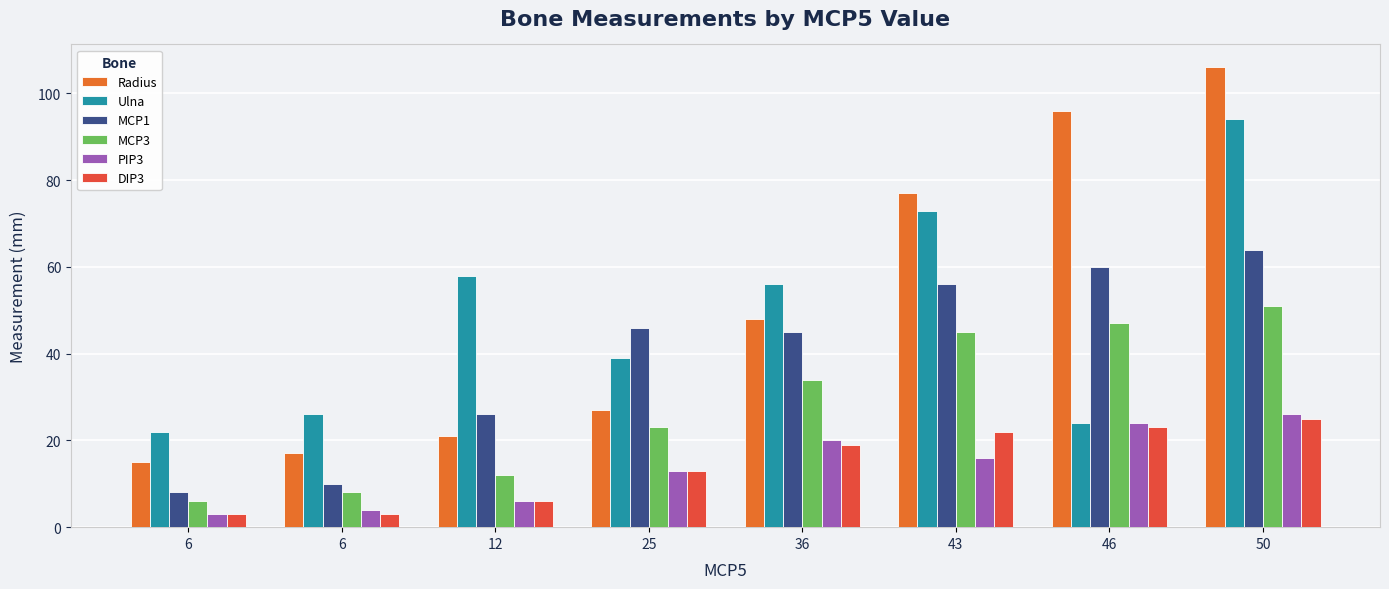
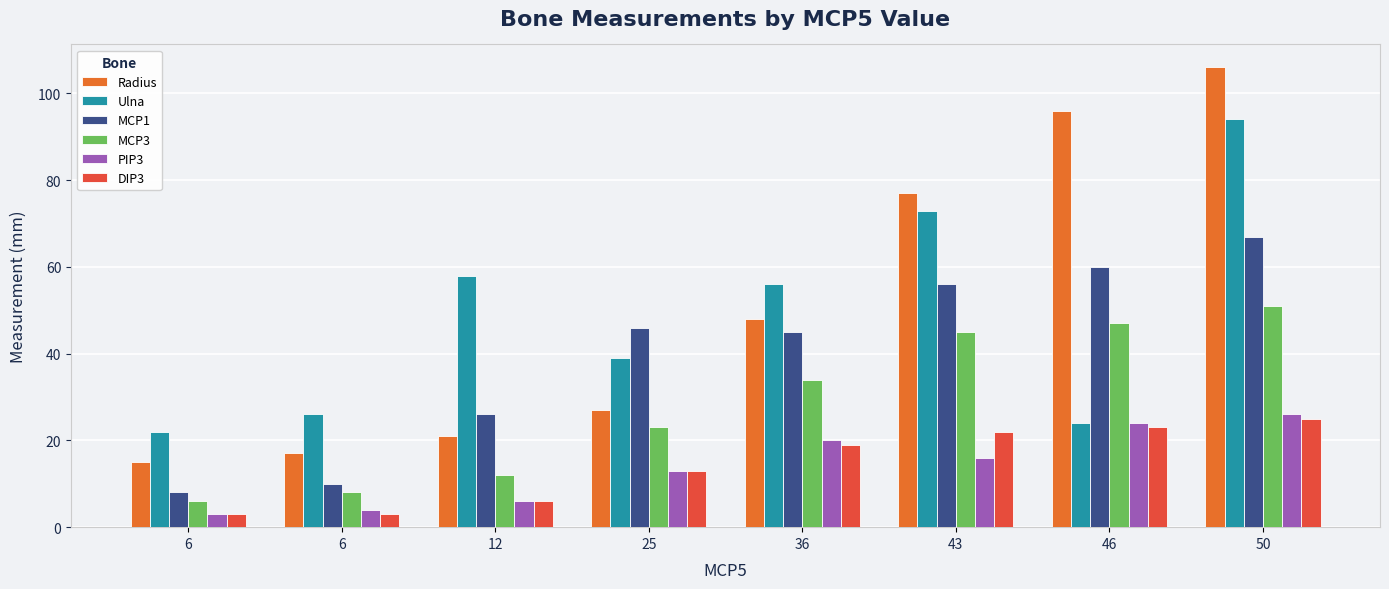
  {
    "Ulna": {
      "12": 58,
      "25": 39,
      "36": 56,
      "43": 73,
      "46": 24,
      "50": 94
    },
    "MCP1": {
      "12": 26,
      "25": 46,
      "36": 45,
      "43": 56,
      "46": 60,
-     "50": 64
+     "50": 67
    },
    "MCP3": {
      "12": 12,
      "25": 23,
      "36": 34,
      "43": 45,
      "46": 47,
      "50": 51
    },
    "PIP3": {
      "12": 6,
      "25": 13,
      "36": 20,
      "43": 16,
      "46": 24,
      "50": 26
    }
  }
